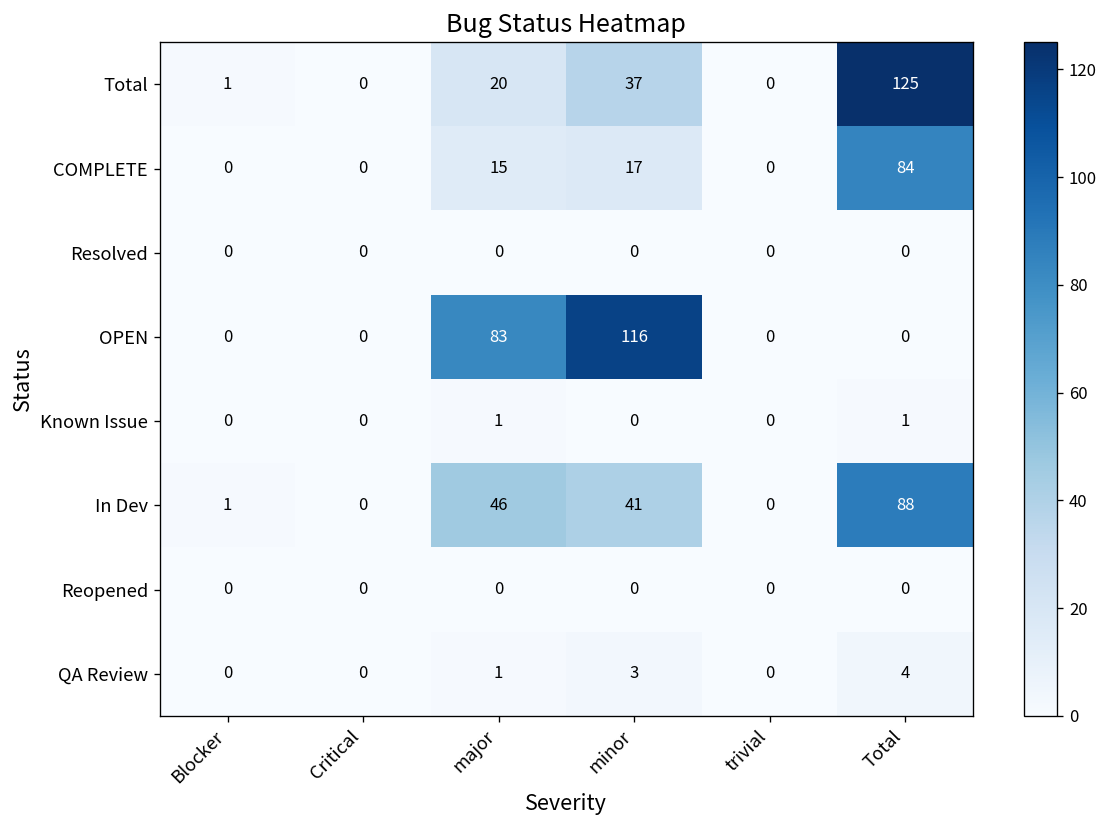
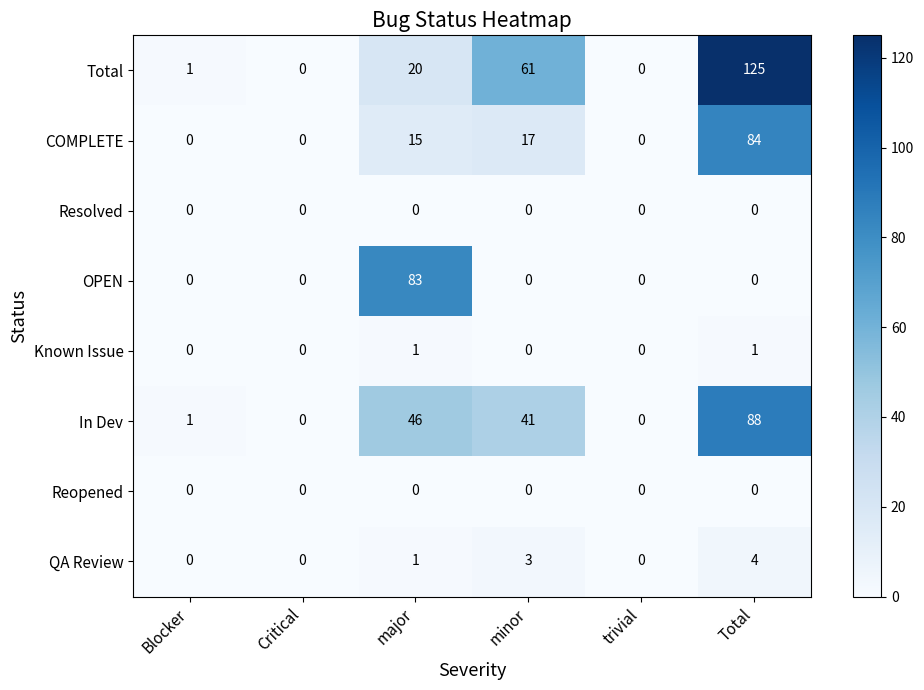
  {
    "Total": {
      "Blocker": 1,
      "Critical": 0,
      "major": 20,
-     "minor": 37,
+     "minor": 61,
      "trivial": 0,
      "Total": 125
    },
    "COMPLETE": {
      "Blocker": 0,
      "Critical": 0,
      "major": 15,
      "minor": 17,
      "trivial": 0,
      "Total": 84
    },
    "Resolved": {
      "Blocker": 0,
      "Critical": 0,
      "major": 0,
      "minor": 0,
      "trivial": 0,
      "Total": 0
    },
    "OPEN": {
      "Blocker": 0,
      "Critical": 0,
      "major": 83,
-     "minor": 116,
+     "minor": 0,
      "trivial": 0,
      "Total": 0
    },
    "Known Issue": {
      "Blocker": 0,
      "Critical": 0,
      "major": 1,
      "minor": 0,
      "trivial": 0,
      "Total": 1
    },
    "In Dev": {
      "Blocker": 1,
      "Critical": 0,
      "major": 46,
      "minor": 41,
      "trivial": 0,
      "Total": 88
    },
    "Reopened": {
      "Blocker": 0,
      "Critical": 0,
      "major": 0,
      "minor": 0,
      "trivial": 0,
      "Total": 0
    },
    "QA Review": {
      "Blocker": 0,
      "Critical": 0,
      "major": 1,
      "minor": 3,
      "trivial": 0,
      "Total": 4
    }
  }
